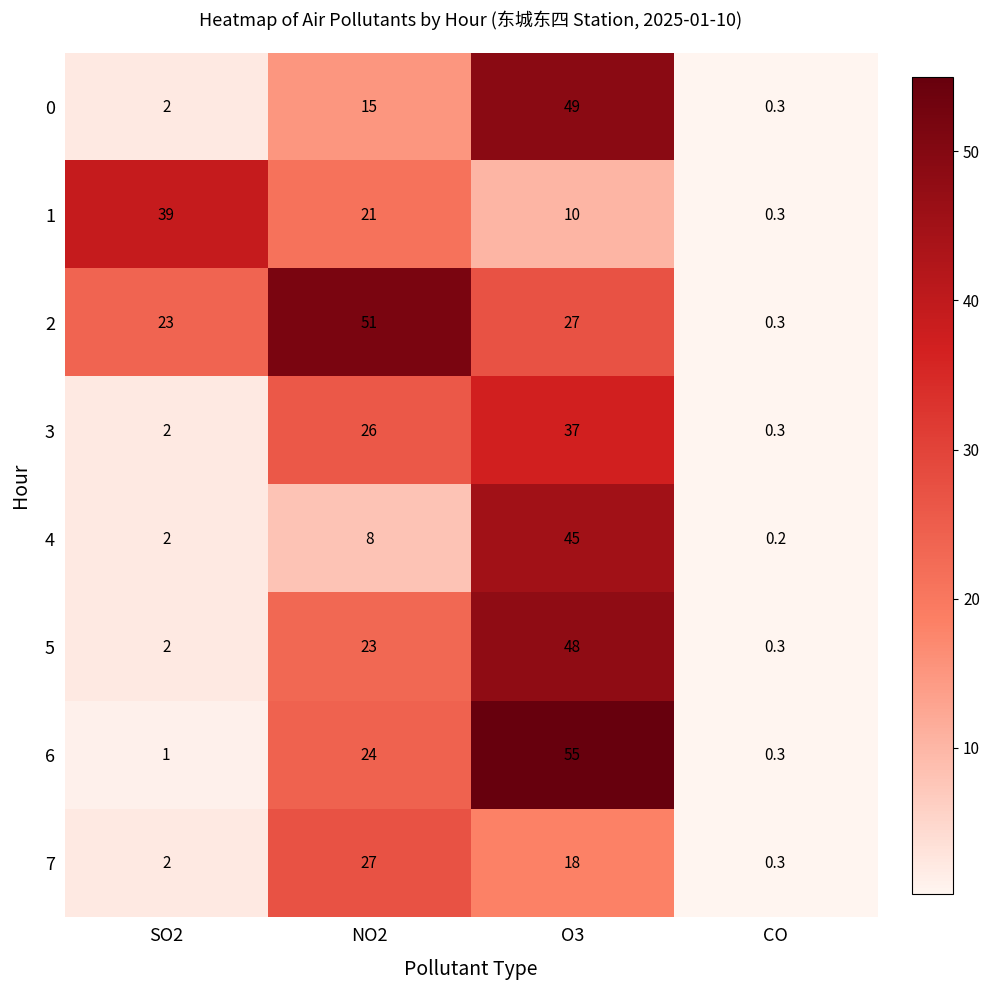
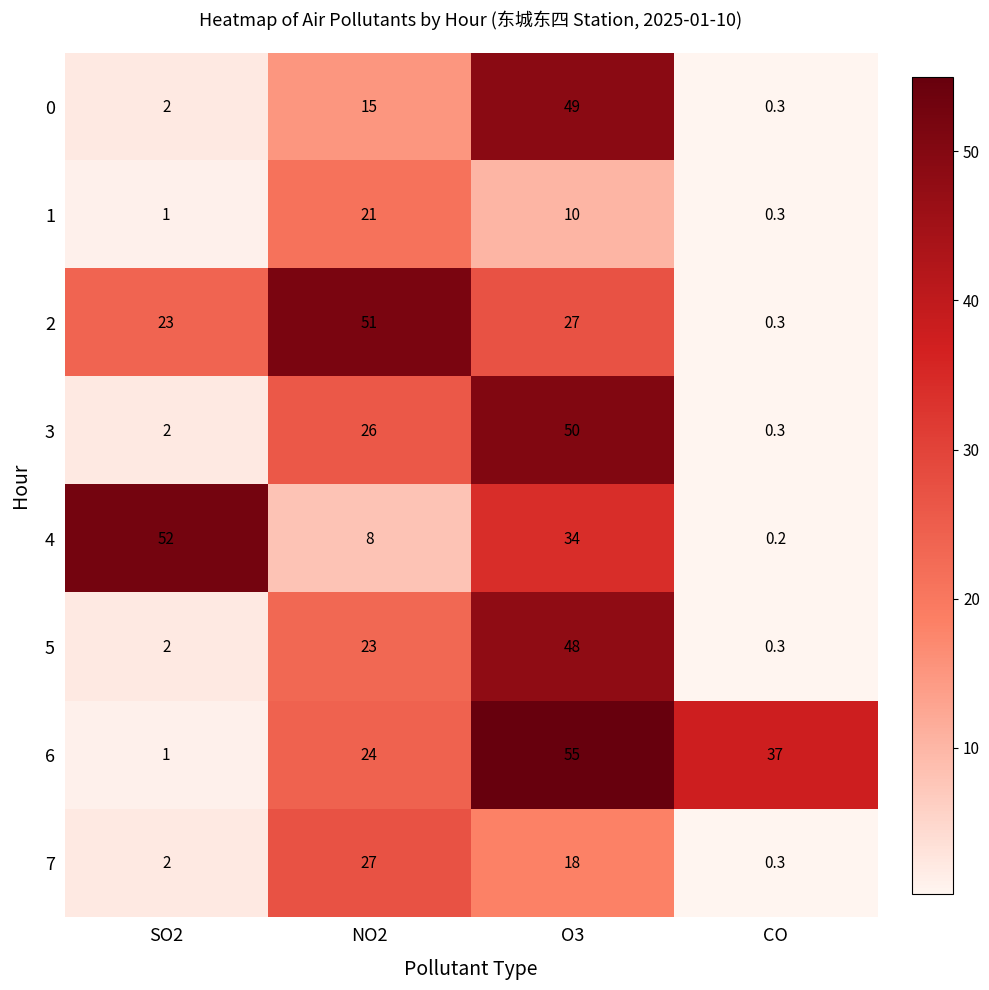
  {
    "0": {
      "SO2": 2,
      "NO2": 15,
      "O3": 49,
      "CO": 0.3
    },
    "1": {
-     "SO2": 39,
+     "SO2": 1,
      "NO2": 21,
      "O3": 10,
      "CO": 0.3
    },
    "2": {
      "SO2": 23,
      "NO2": 51,
      "O3": 27,
      "CO": 0.3
    },
    "3": {
      "SO2": 2,
      "NO2": 26,
-     "O3": 37,
+     "O3": 50,
      "CO": 0.3
    },
    "4": {
-     "SO2": 2,
+     "SO2": 52,
      "NO2": 8,
-     "O3": 45,
+     "O3": 34,
      "CO": 0.2
    },
    "5": {
      "SO2": 2,
      "NO2": 23,
      "O3": 48,
      "CO": 0.3
    },
    "6": {
      "SO2": 1,
      "NO2": 24,
      "O3": 55,
-     "CO": 0.3
+     "CO": 37
    },
    "7": {
      "SO2": 2,
      "NO2": 27,
      "O3": 18,
      "CO": 0.3
    }
  }
